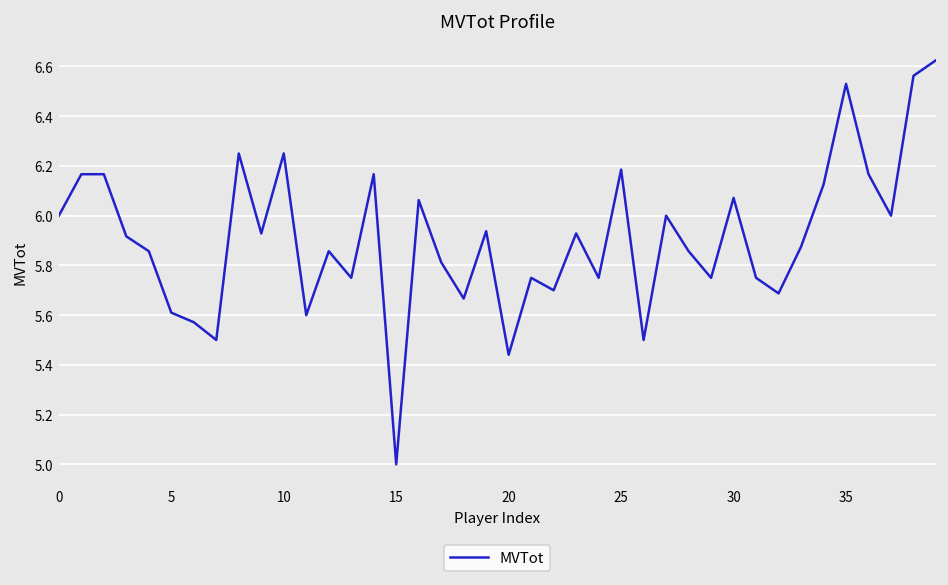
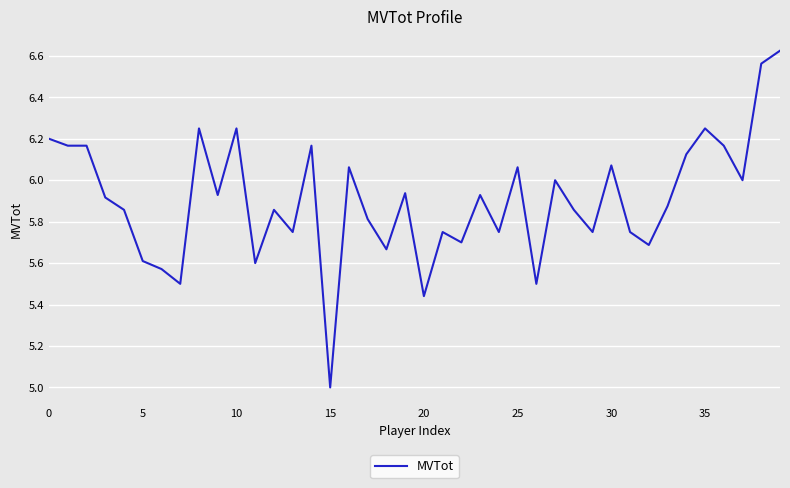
  {
-   "0": 6.0,
+   "0": 6.2,
    "5": 5.61,
    "10": 6.25,
    "15": 5.00,
    "20": 5.44,
-   "25": 6.19,
+   "25": 6.06,
    "30": 6.07,
-   "35": 6.53
+   "35": 6.25
  }
